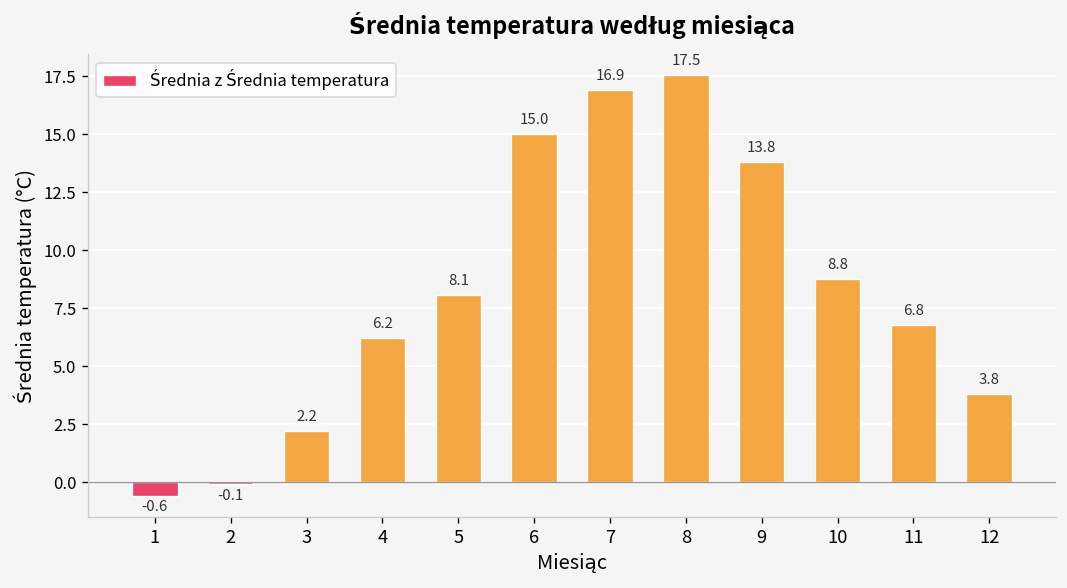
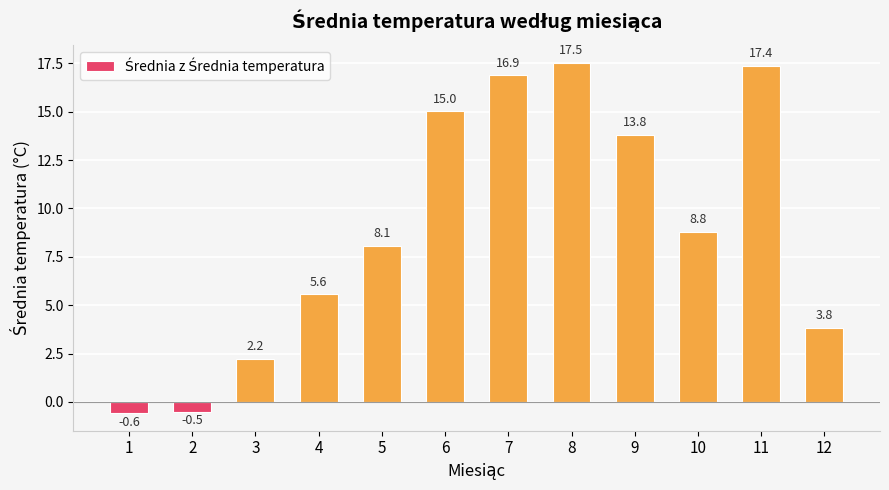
  {
    "1": -0.6,
-   "2": -0.1,
+   "2": -0.5,
    "3": 2.2,
-   "4": 6.2,
+   "4": 5.6,
    "5": 8.1,
    "6": 15.0,
    "7": 16.9,
    "8": 17.5,
    "9": 13.8,
    "10": 8.8,
-   "11": 6.8,
+   "11": 17.4,
    "12": 3.8
  }
